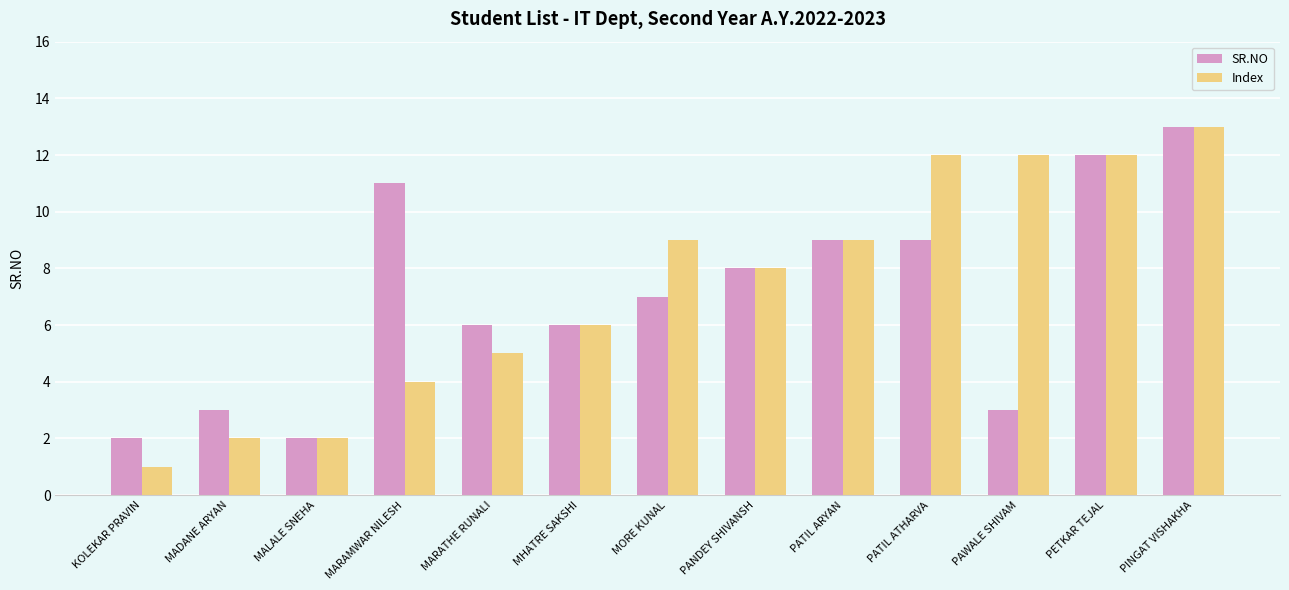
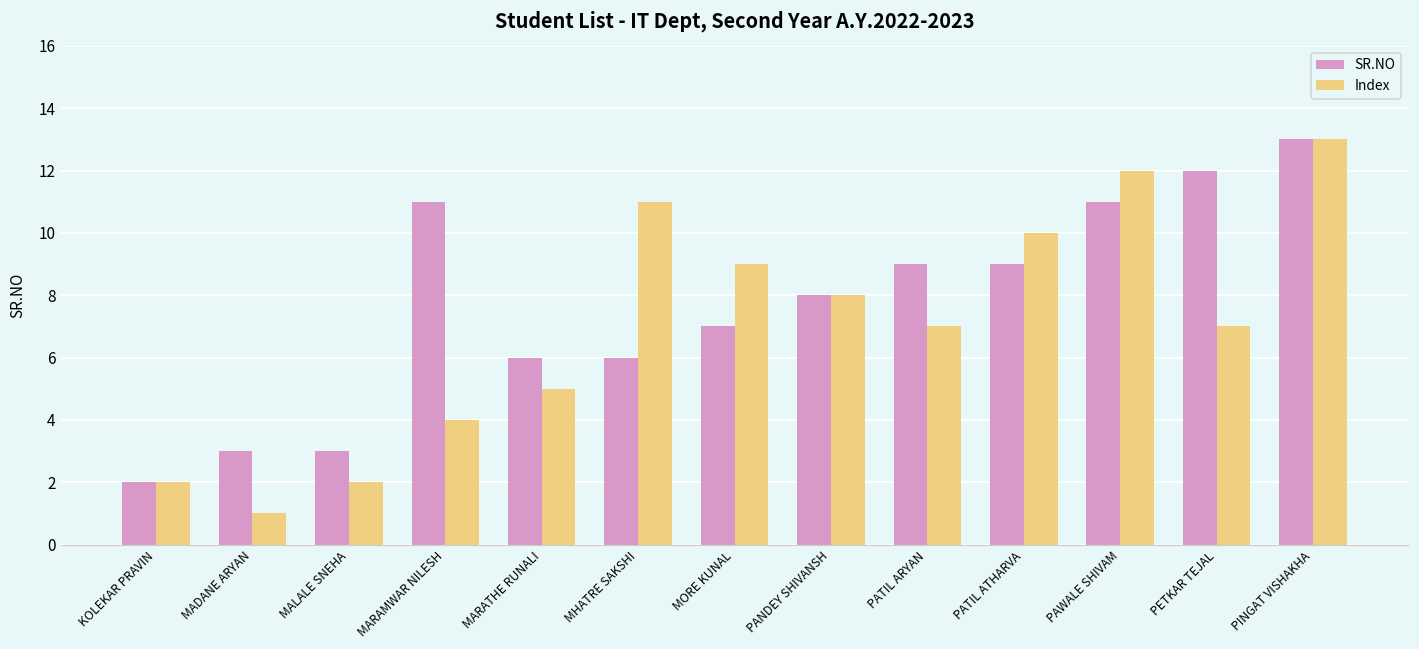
  {
    "SR.NO": {
      "KOLEKAR PRAVIN": 2,
      "MADANE ARYAN": 3,
-     "MALALE SNEHA": 2,
+     "MALALE SNEHA": 3,
      "MARAMWAR NILESH": 11,
      "MARATHE RUNALI": 6,
      "MHATRE SAKSHI": 6,
      "MORE KUNAL": 7,
      "PANDEY SHIVANSH": 8,
      "PATIL ARYAN": 9,
      "PATIL ATHARVA": 9,
-     "PAWALE SHIVAM": 3,
+     "PAWALE SHIVAM": 11,
      "PETKAR TEJAL": 12,
      "PINGAT VISHAKHA": 13
    },
    "Index": {
-     "KOLEKAR PRAVIN": 1,
-     "MADANE ARYAN": 2,
+     "KOLEKAR PRAVIN": 2,
+     "MADANE ARYAN": 1,
      "MALALE SNEHA": 2,
      "MARAMWAR NILESH": 4,
      "MARATHE RUNALI": 5,
-     "MHATRE SAKSHI": 6,
+     "MHATRE SAKSHI": 11,
      "MORE KUNAL": 9,
      "PANDEY SHIVANSH": 8,
-     "PATIL ARYAN": 9,
-     "PATIL ATHARVA": 12,
+     "PATIL ARYAN": 7,
+     "PATIL ATHARVA": 10,
      "PAWALE SHIVAM": 12,
-     "PETKAR TEJAL": 12,
+     "PETKAR TEJAL": 7,
      "PINGAT VISHAKHA": 13
    }
  }
